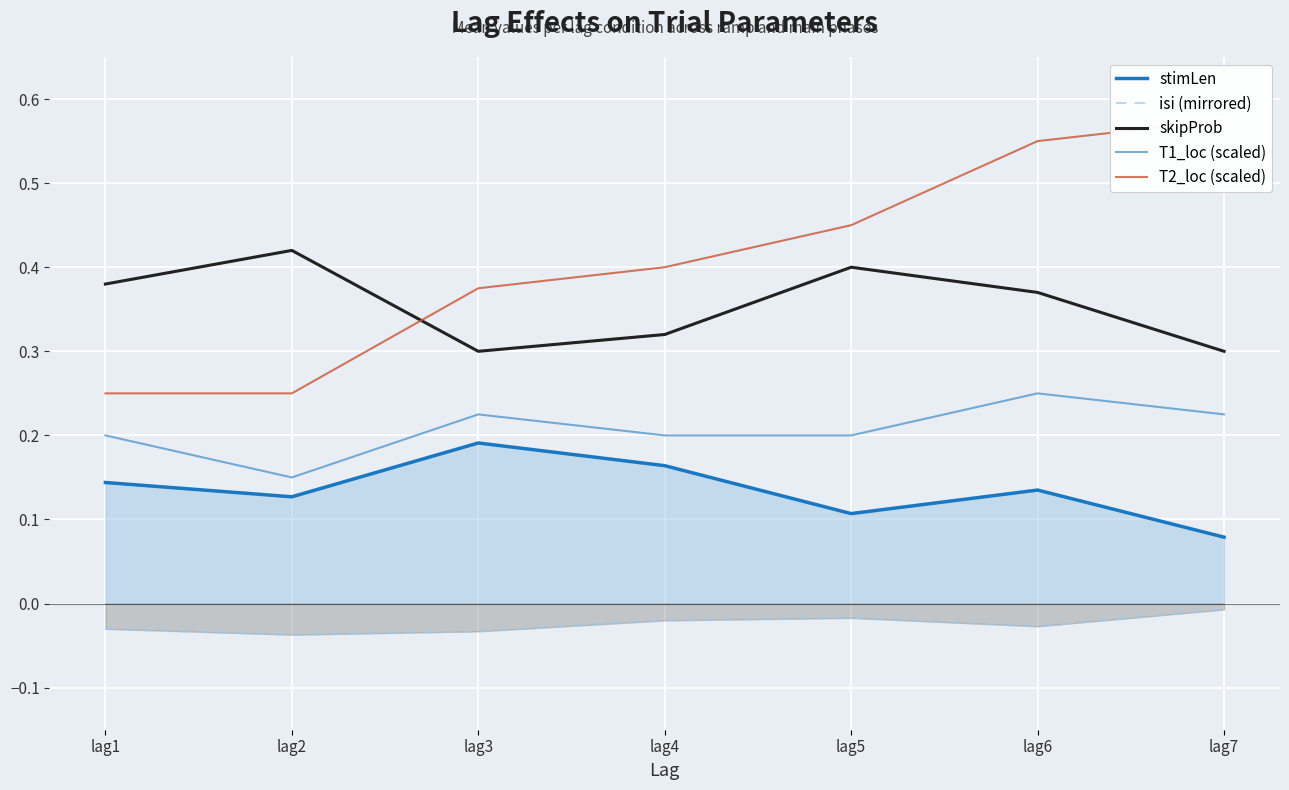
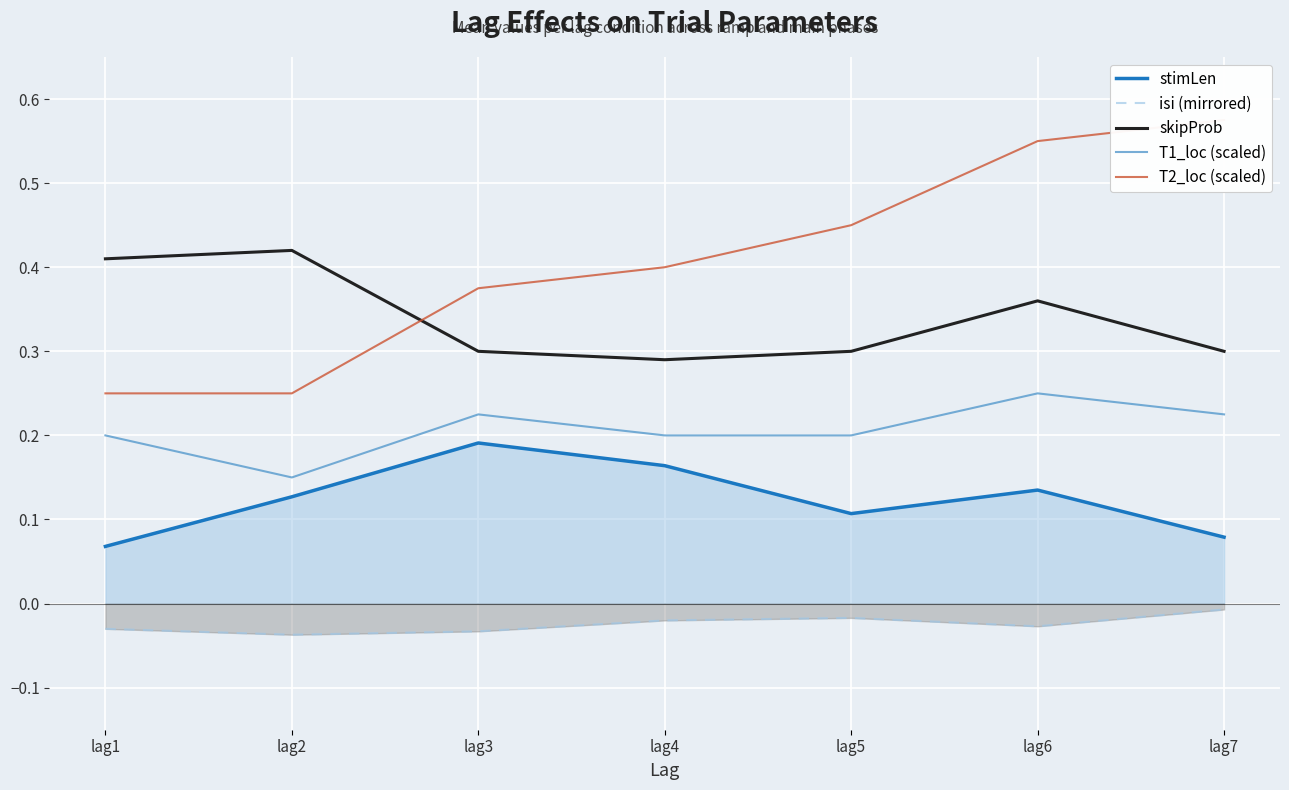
  {
    "stimLen": {
-     "lag1": 0.14,
+     "lag1": 0.07,
      "lag2": 0.13,
      "lag3": 0.19,
      "lag4": 0.16,
      "lag5": 0.11,
      "lag6": 0.14,
      "lag7": 0.08
    },
    "skipProb": {
-     "lag1": 0.38,
+     "lag1": 0.41,
      "lag2": 0.42,
      "lag3": 0.30,
-     "lag4": 0.32,
-     "lag5": 0.4,
-     "lag6": 0.37,
+     "lag4": 0.29,
+     "lag5": 0.3,
+     "lag6": 0.36,
      "lag7": 0.30
    },
    "T1_loc (scaled)": {
      "lag1": 0.20,
      "lag2": 0.15,
      "lag3": 0.23,
      "lag4": 0.20,
      "lag5": 0.20,
      "lag6": 0.25,
      "lag7": 0.23
    },
    "T2_loc (scaled)": {
      "lag1": 0.25,
      "lag2": 0.25,
      "lag3": 0.38,
      "lag4": 0.40,
      "lag5": 0.45,
      "lag6": 0.55
    }
  }
